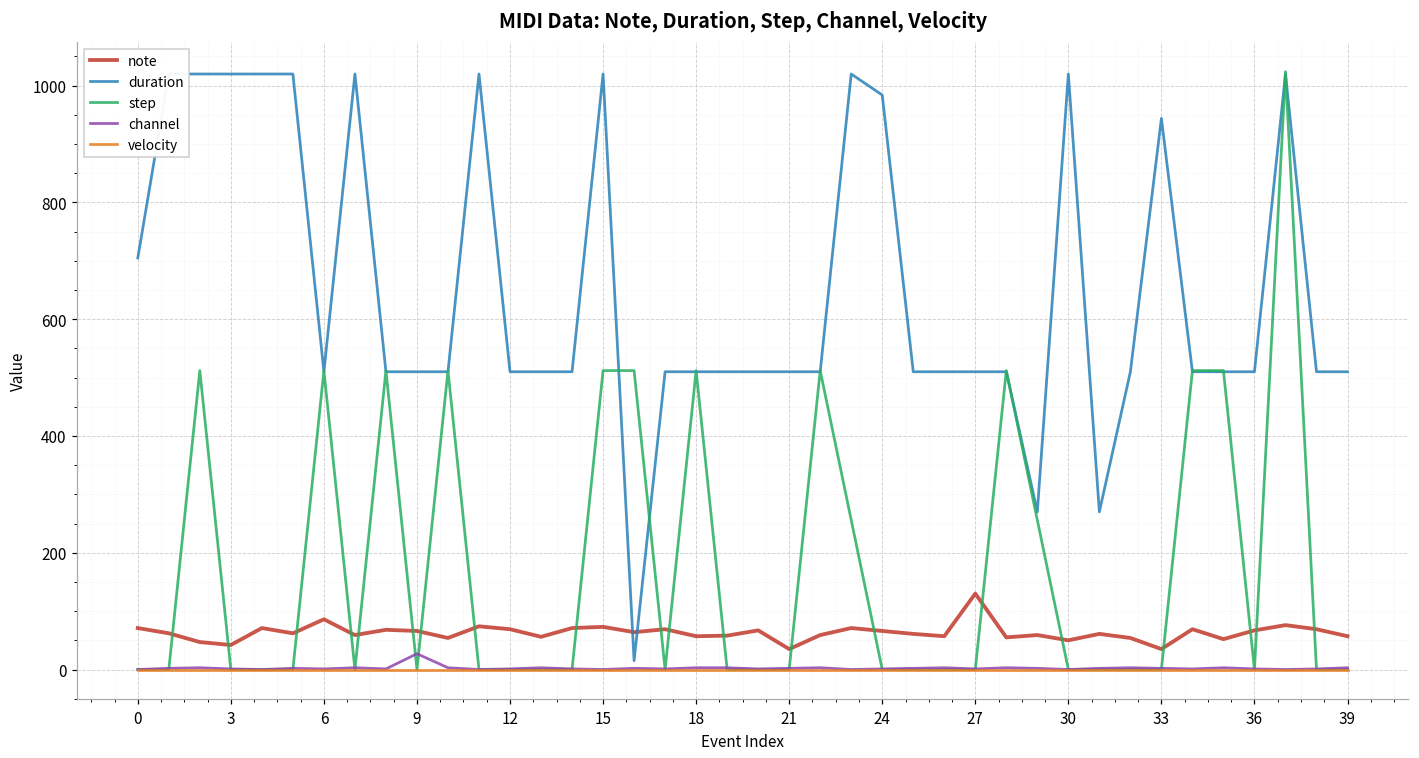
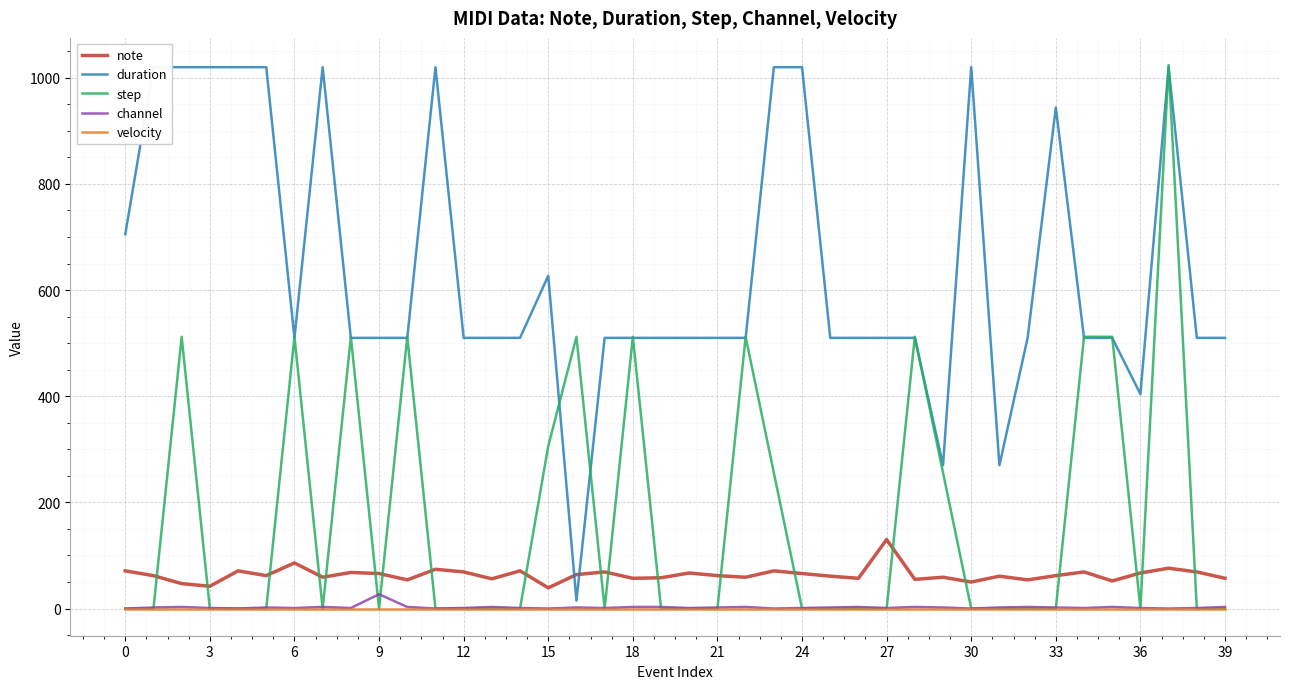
  {
    "note": {
      "0": 70,
      "3": 40,
      "6": 90,
      "9": 70,
      "12": 70,
-     "15": 70,
+     "15": 40,
      "18": 60,
-     "21": 40,
+     "21": 60,
      "24": 70,
      "27": 130,
      "30": 50,
-     "33": 40,
+     "33": 60,
      "36": 70,
      "39": 60
    },
    "duration": {
      "0": 710,
      "3": 1020,
      "9": 510,
      "12": 510,
-     "15": 1020,
+     "15": 630,
      "21": 510,
-     "24": 980,
+     "24": 1020,
      "27": 510,
      "30": 1020,
      "33": 940,
-     "36": 510,
+     "36": 400,
      "39": 510
    },
    "step": {
-     "15": 510
+     "15": 310
    },
    "channel": {
      "9": 30
    }
  }
